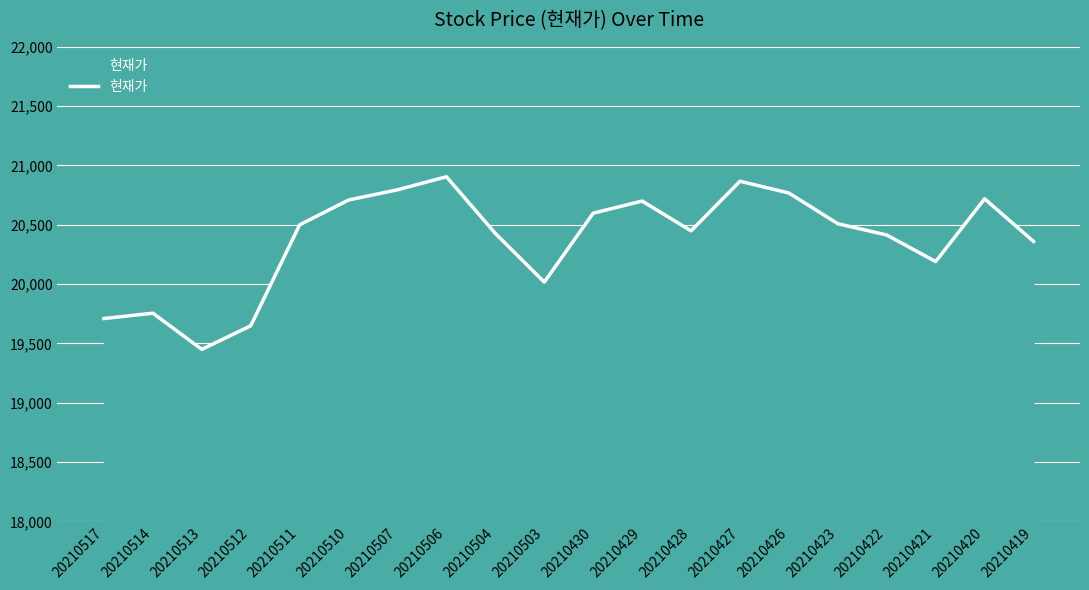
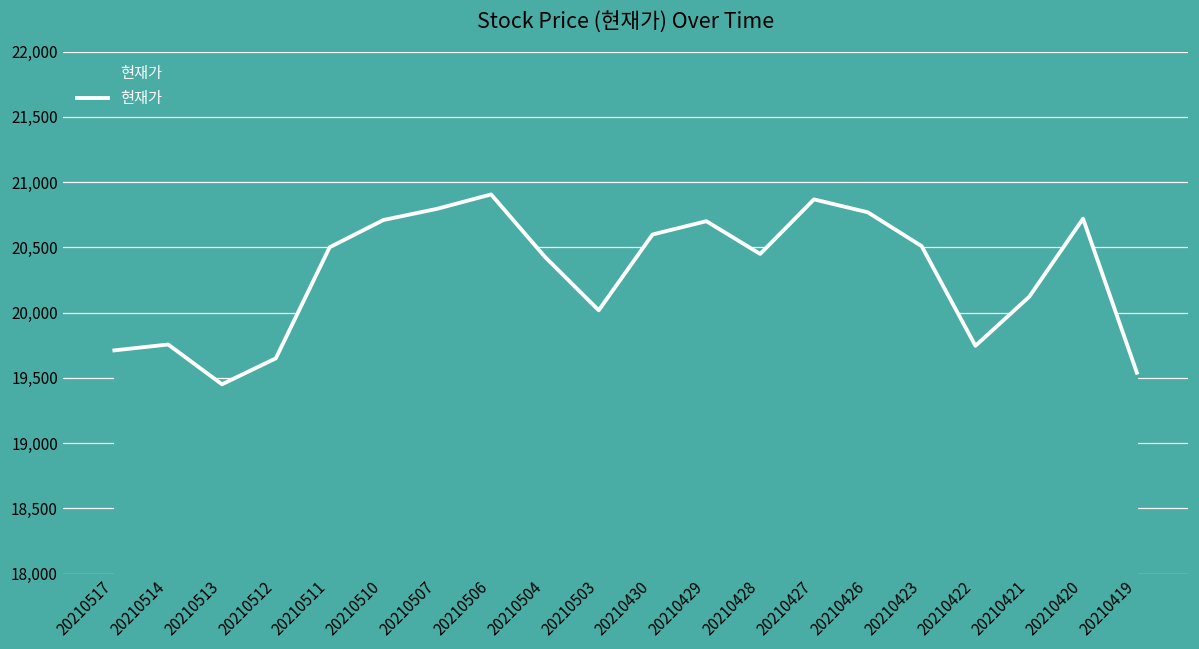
  {
    "20210517": "19,710",
    "20210514": "19,760",
    "20210513": "19,450",
    "20210512": "19,650",
    "20210511": "20,500",
    "20210510": "20,710",
    "20210507": "20,800",
    "20210506": "20,910",
    "20210504": "20,430",
    "20210503": "20,020",
    "20210430": "20,600",
    "20210429": "20,700",
    "20210428": "20,450",
    "20210427": "20,870",
    "20210426": "20,770",
    "20210423": "20,510",
-   "20210422": "20,410",
-   "20210421": "20,190",
+   "20210422": "19,750",
+   "20210421": "20,120",
    "20210420": "20,720",
-   "20210419": "20,360"
+   "20210419": "19,540"
  }
